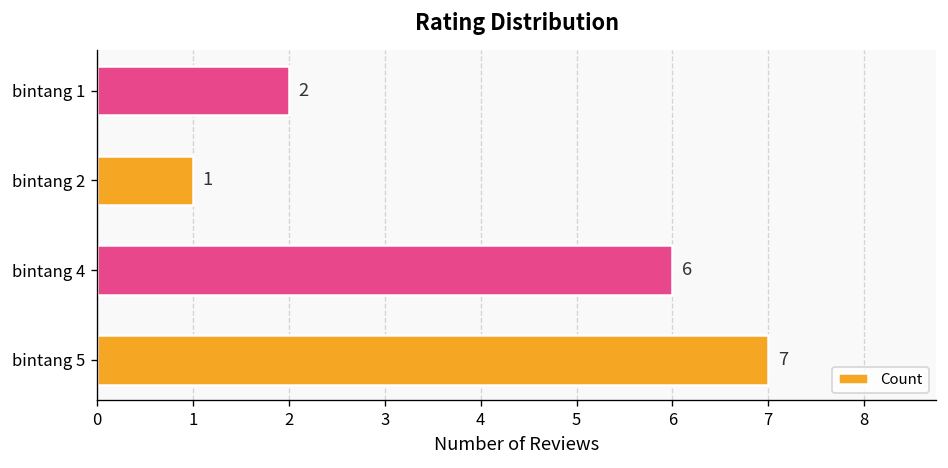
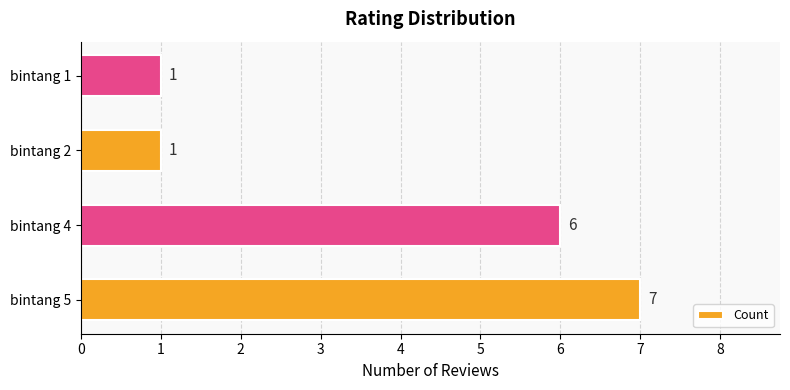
  {
-   "bintang 1": 2,
+   "bintang 1": 1,
    "bintang 2": 1,
    "bintang 4": 6,
    "bintang 5": 7
  }
